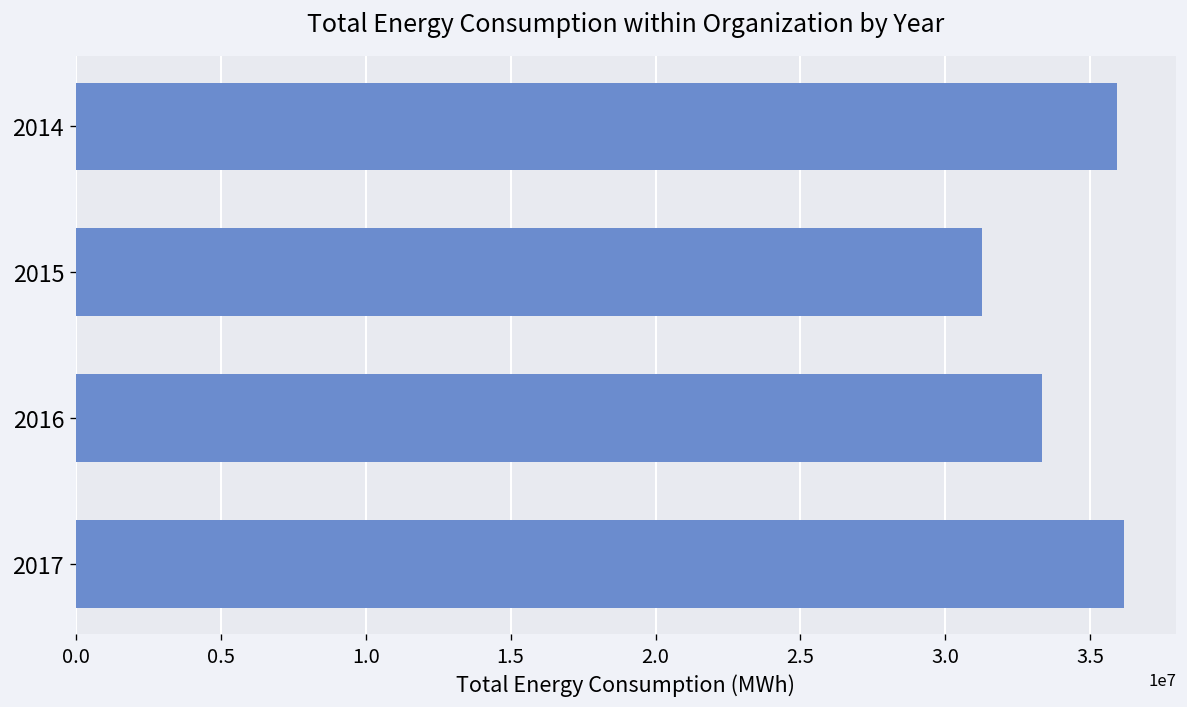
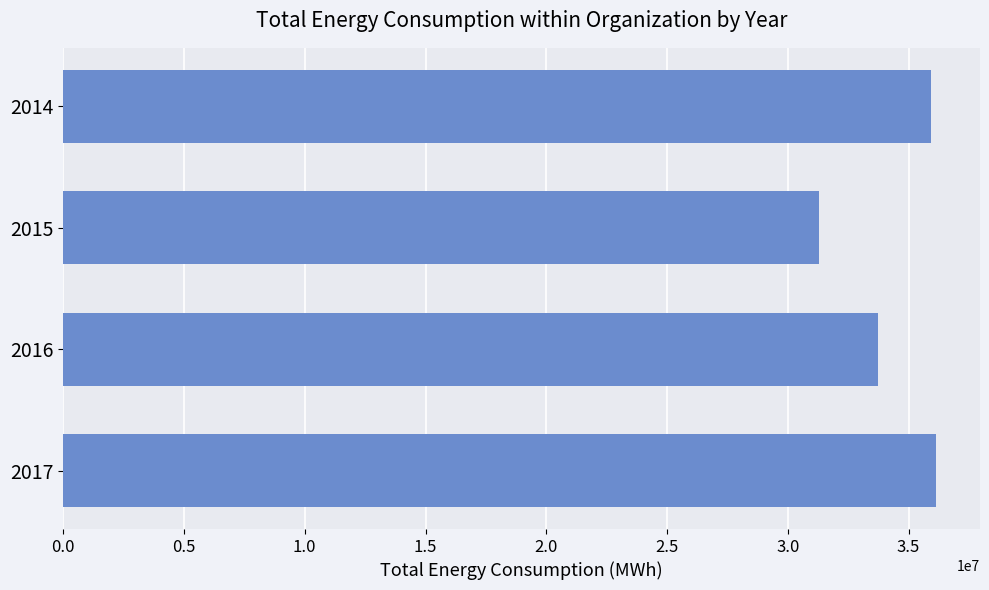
  {
    "2014": 35900000,
    "2015": 31300000,
-   "2016": 33300000,
+   "2016": 33700000,
    "2017": 36200000
  }
